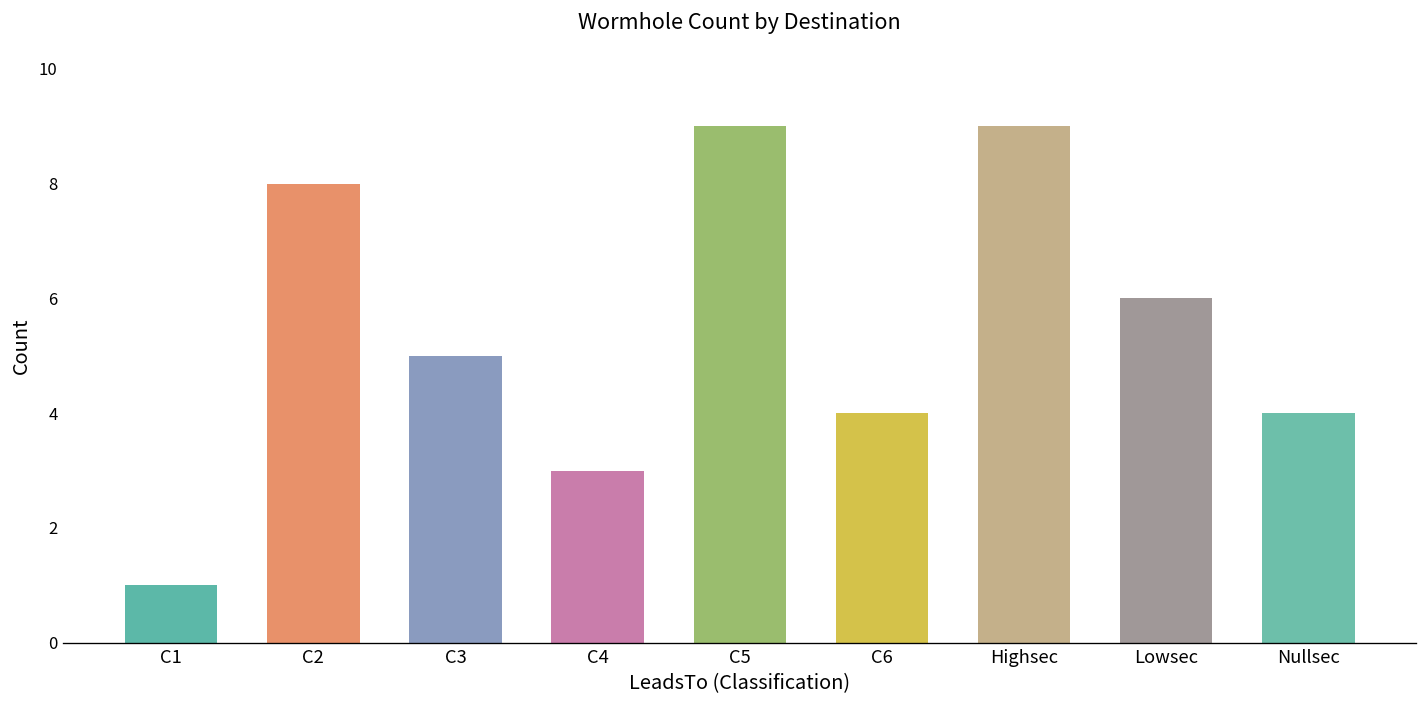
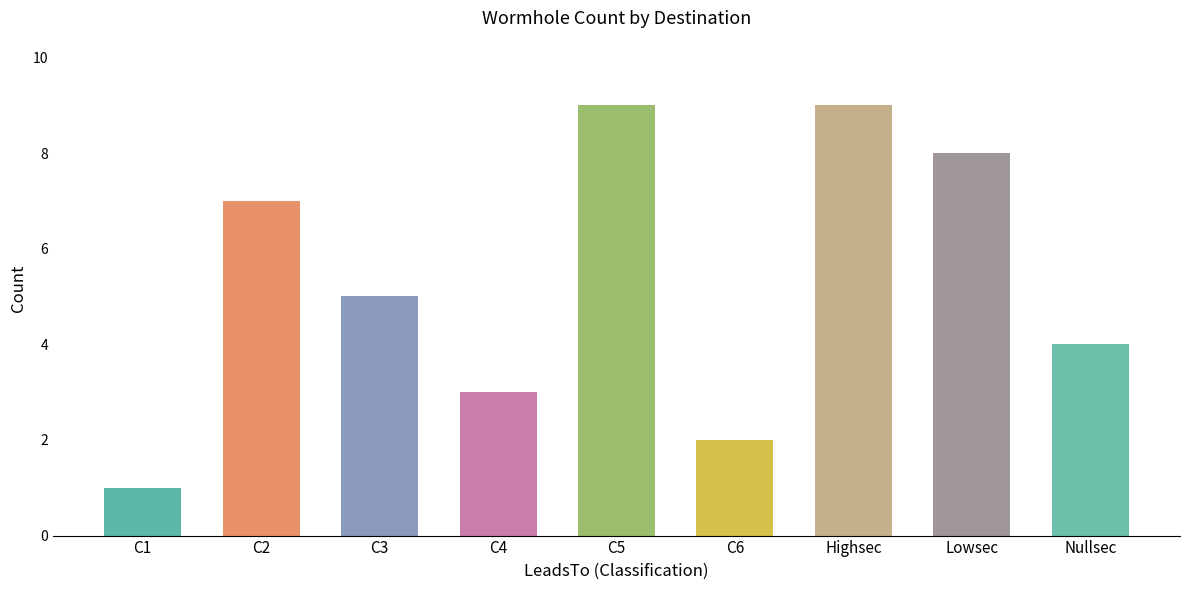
  {
    "C1": 1,
-   "C2": 8,
+   "C2": 7,
    "C3": 5,
    "C4": 3,
    "C5": 9,
-   "C6": 4,
+   "C6": 2,
    "Highsec": 9,
-   "Lowsec": 6,
+   "Lowsec": 8,
    "Nullsec": 4
  }
